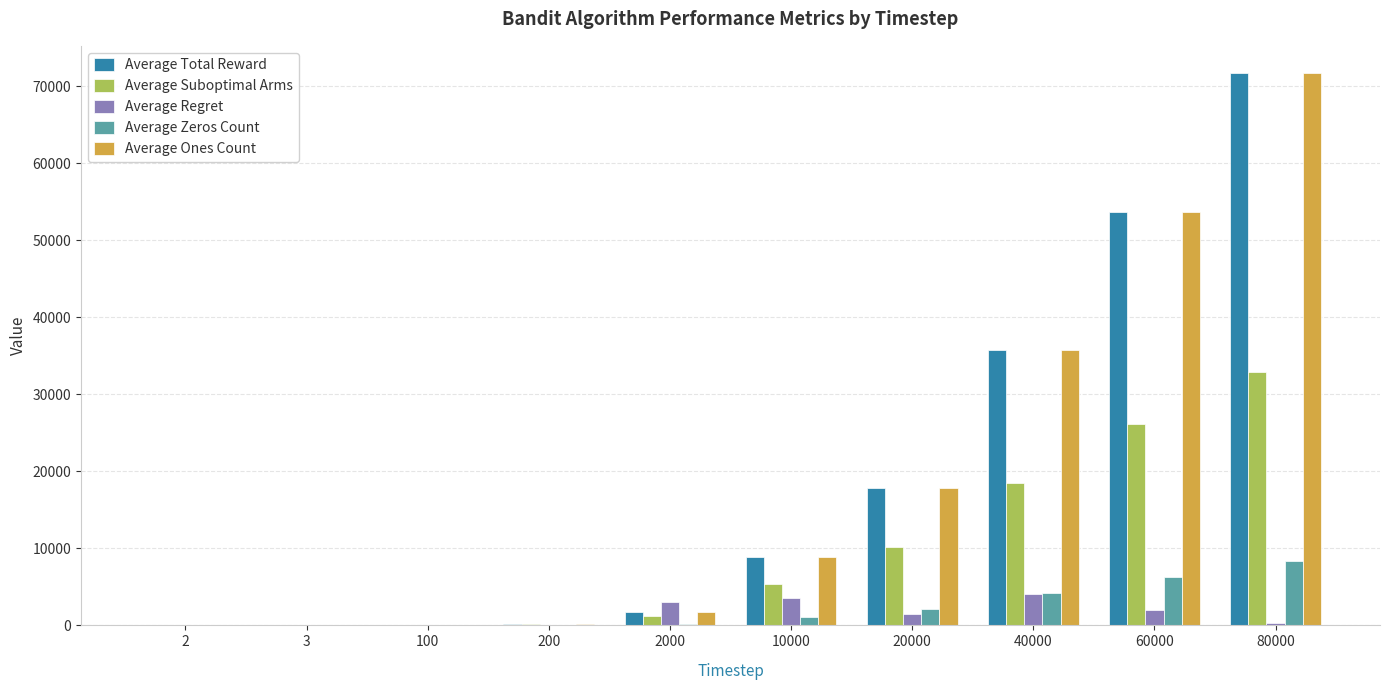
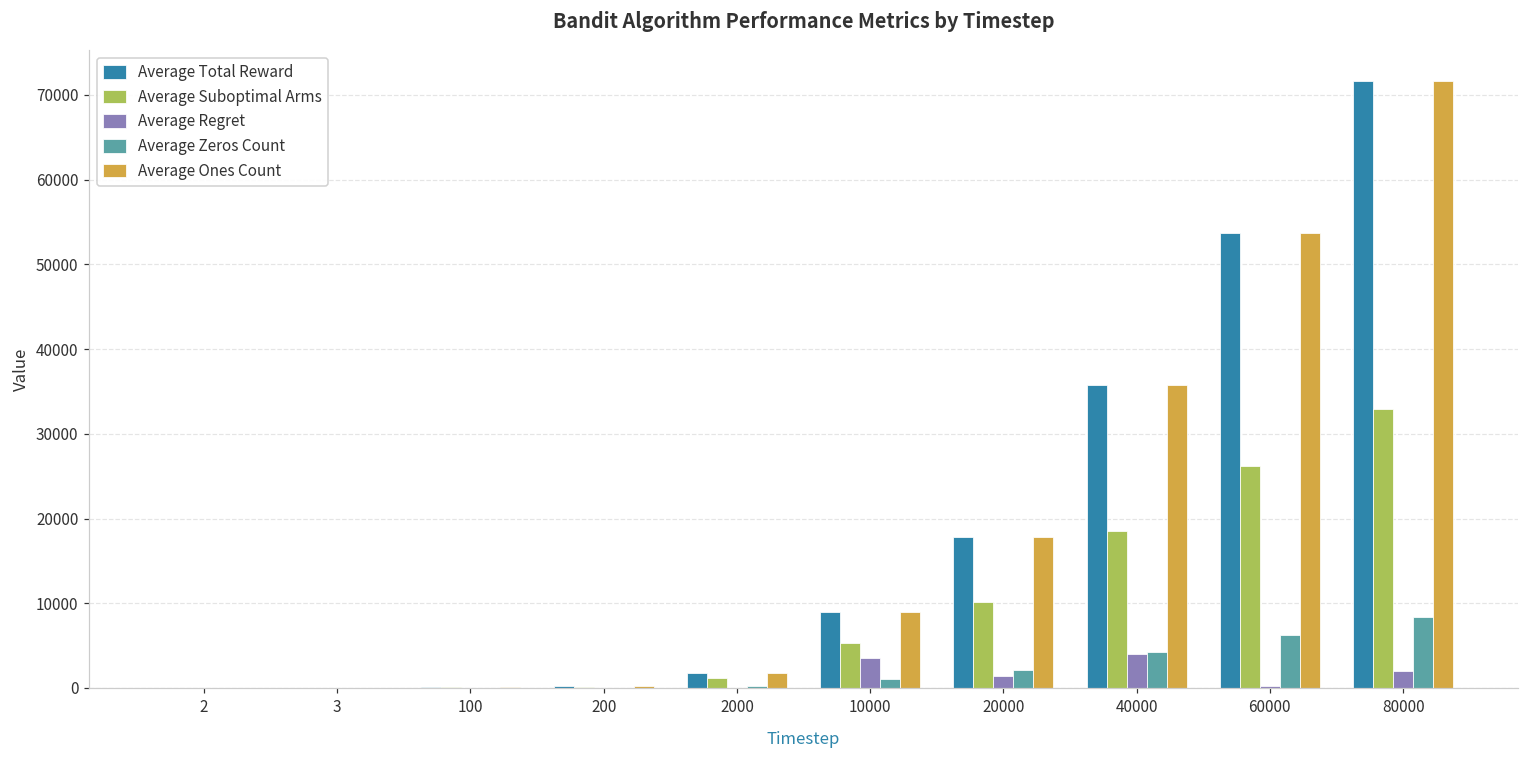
  {
    "Average Regret": {
-     "2000": 3000,
+     "2000": 0,
      "10000": 4000,
      "20000": 1000,
      "40000": 4000,
-     "60000": 2000,
-     "80000": 0
+     "60000": 0,
+     "80000": 2000
    }
  }
